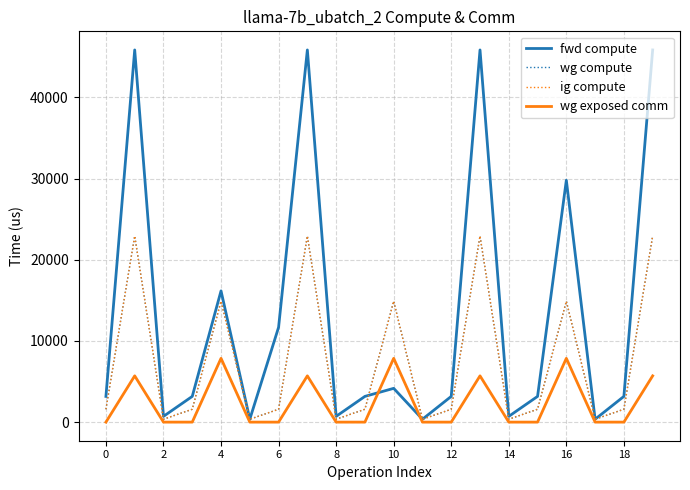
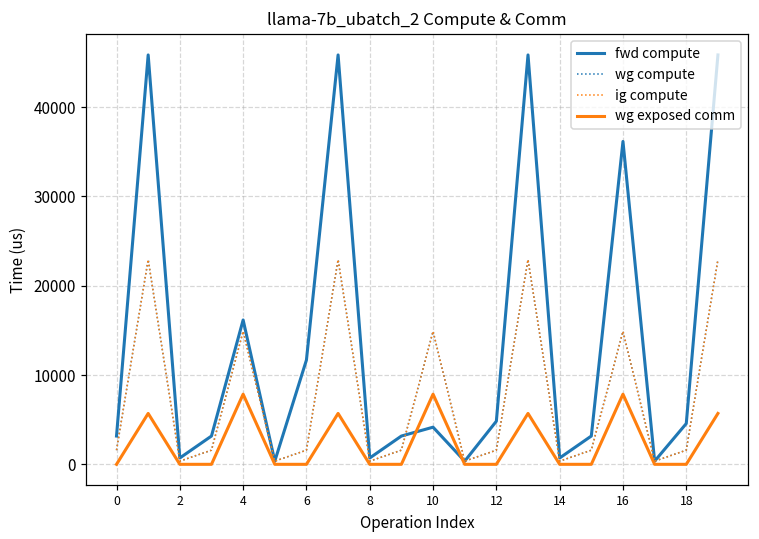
  {
    "fwd compute": {
      "0": 3000,
      "2": 1000,
      "4": 16000,
      "6": 12000,
      "8": 1000,
      "10": 4000,
-     "12": 3000,
+     "12": 5000,
      "14": 1000,
-     "16": 30000,
-     "18": 3000
+     "16": 36000,
+     "18": 5000
    }
  }
